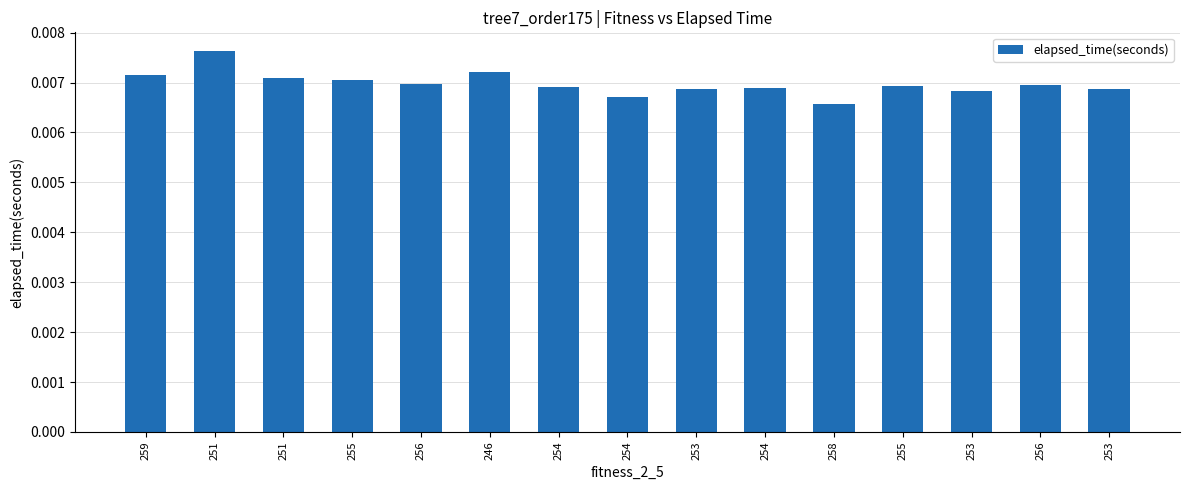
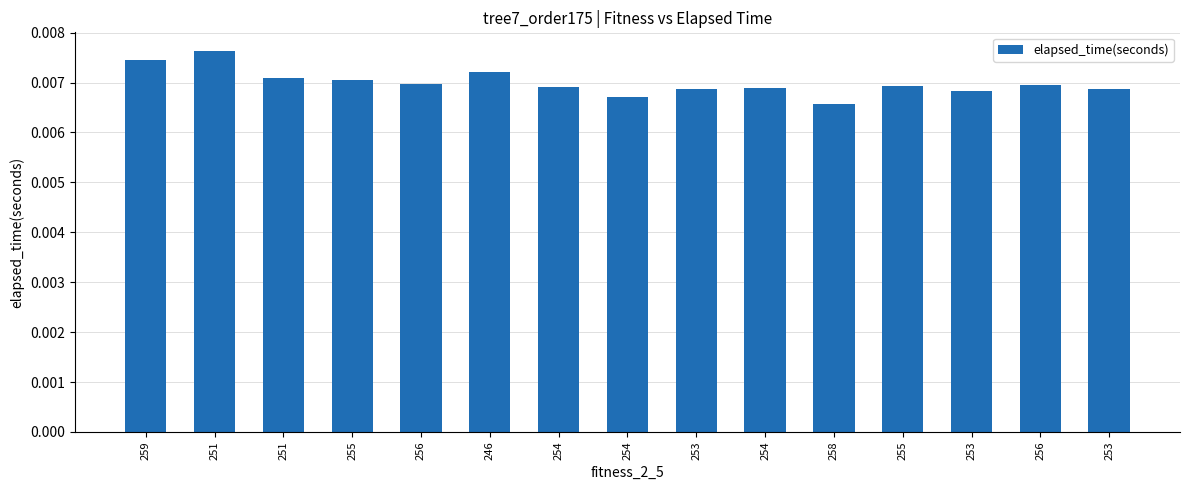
  {
-   "259": 0.0072,
+   "259": 0.0074,
    "246": 0.0072,
    "258": 0.0066
  }
